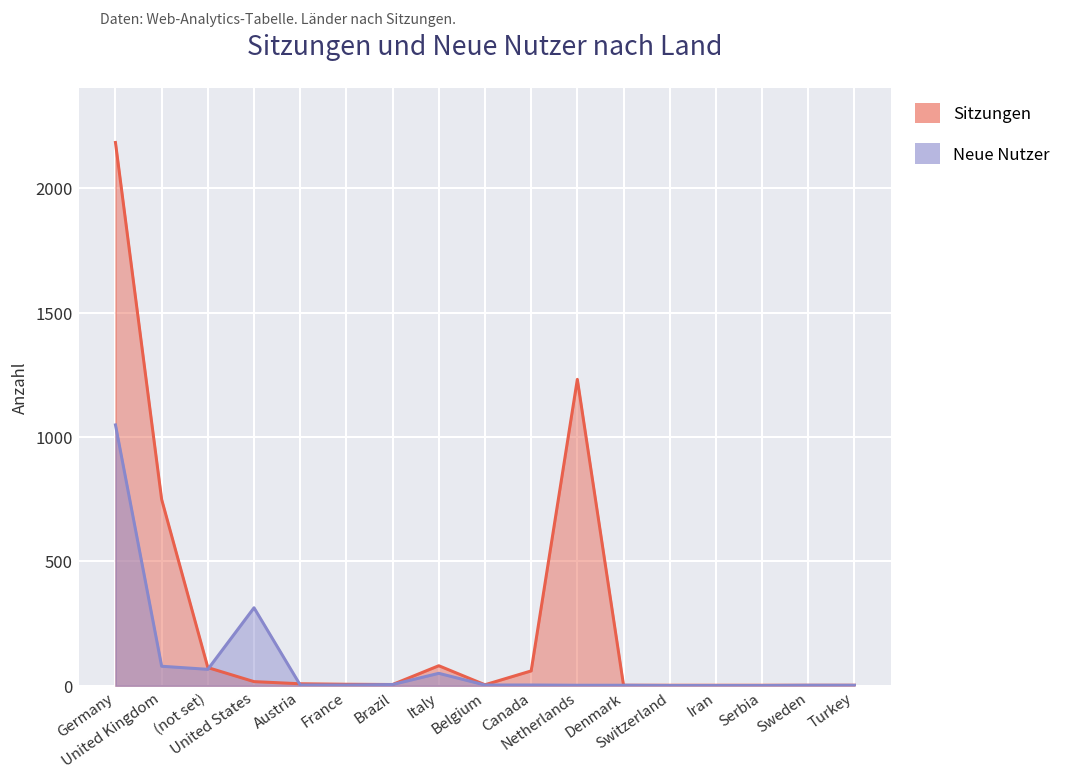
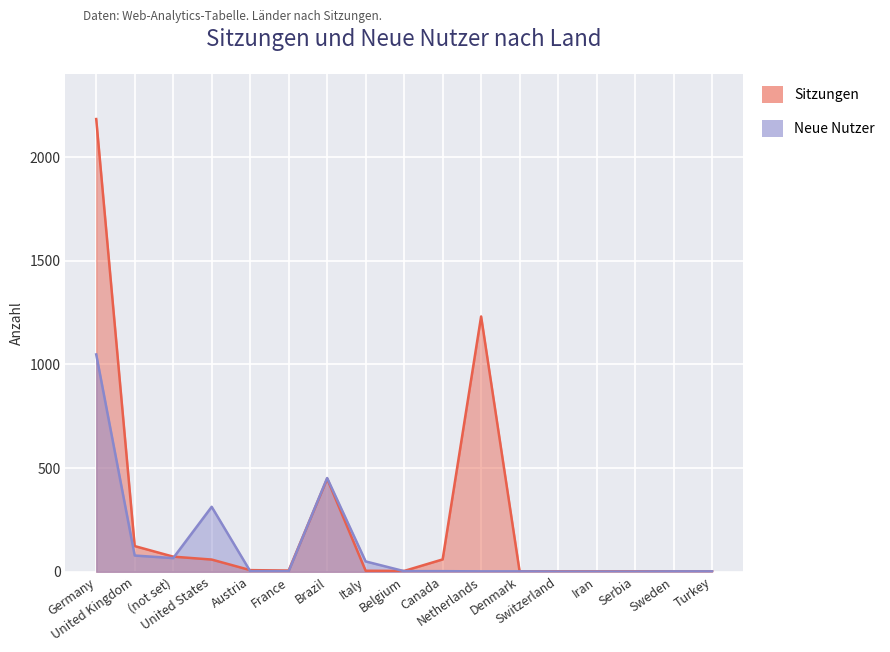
  {
    "Sitzungen": {
      "Germany": 2180,
-     "United Kingdom": 750,
-     "United States": 20,
-     "Brazil": 10,
-     "Italy": 80,
+     "United Kingdom": 120,
+     "United States": 60,
+     "Brazil": 450,
+     "Italy": 10,
      "Canada": 60,
      "Netherlands": 1230
    },
    "Neue Nutzer": {
      "Germany": 1050,
      "United Kingdom": 80,
      "United States": 310,
-     "Brazil": 10,
+     "Brazil": 450,
      "Italy": 50,
      "Canada": 0,
      "Netherlands": 0
    }
  }
